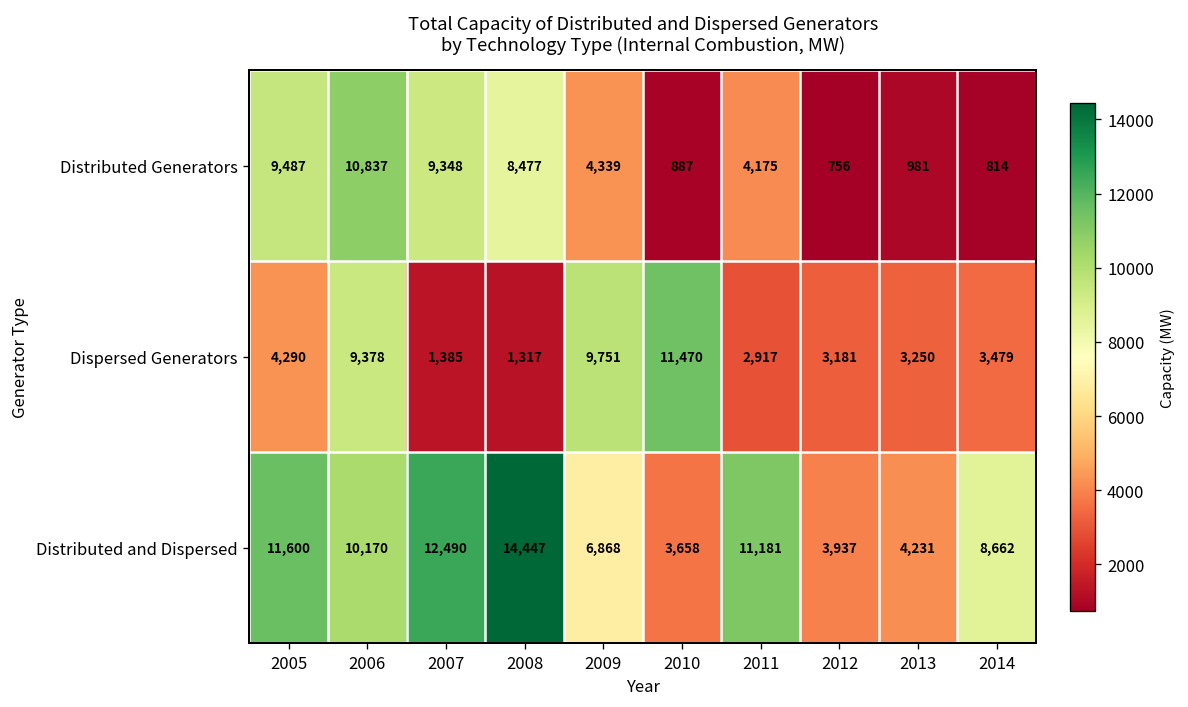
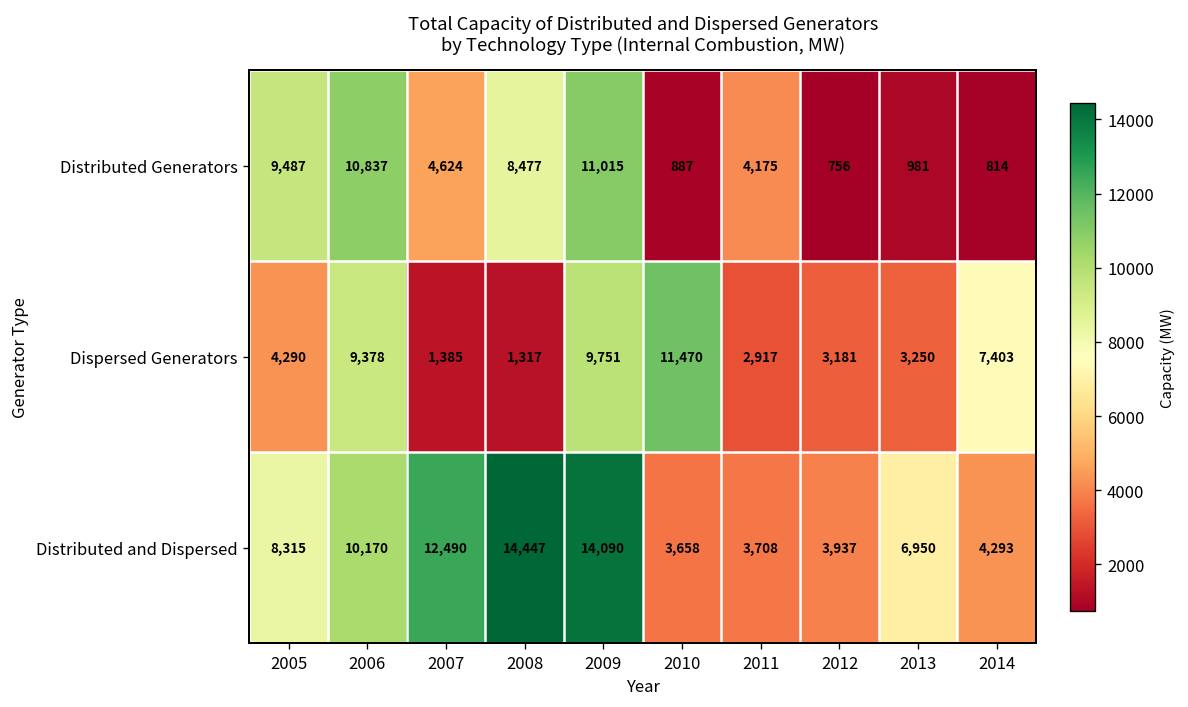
  {
    "Distributed Generators": {
      "2005": "9,487",
      "2006": "10,837",
-     "2007": "9,348",
+     "2007": "4,624",
      "2008": "8,477",
-     "2009": "4,339",
+     "2009": "11,015",
      "2010": "887",
      "2011": "4,175",
      "2012": "756",
      "2013": "981",
      "2014": "814"
    },
    "Dispersed Generators": {
      "2005": "4,290",
      "2006": "9,378",
      "2007": "1,385",
      "2008": "1,317",
      "2009": "9,751",
      "2010": "11,470",
      "2011": "2,917",
      "2012": "3,181",
      "2013": "3,250",
-     "2014": "3,479"
+     "2014": "7,403"
    },
    "Distributed and Dispersed": {
-     "2005": "11,600",
+     "2005": "8,315",
      "2006": "10,170",
      "2007": "12,490",
      "2008": "14,447",
-     "2009": "6,868",
+     "2009": "14,090",
      "2010": "3,658",
-     "2011": "11,181",
+     "2011": "3,708",
      "2012": "3,937",
-     "2013": "4,231",
-     "2014": "8,662"
+     "2013": "6,950",
+     "2014": "4,293"
    }
  }
